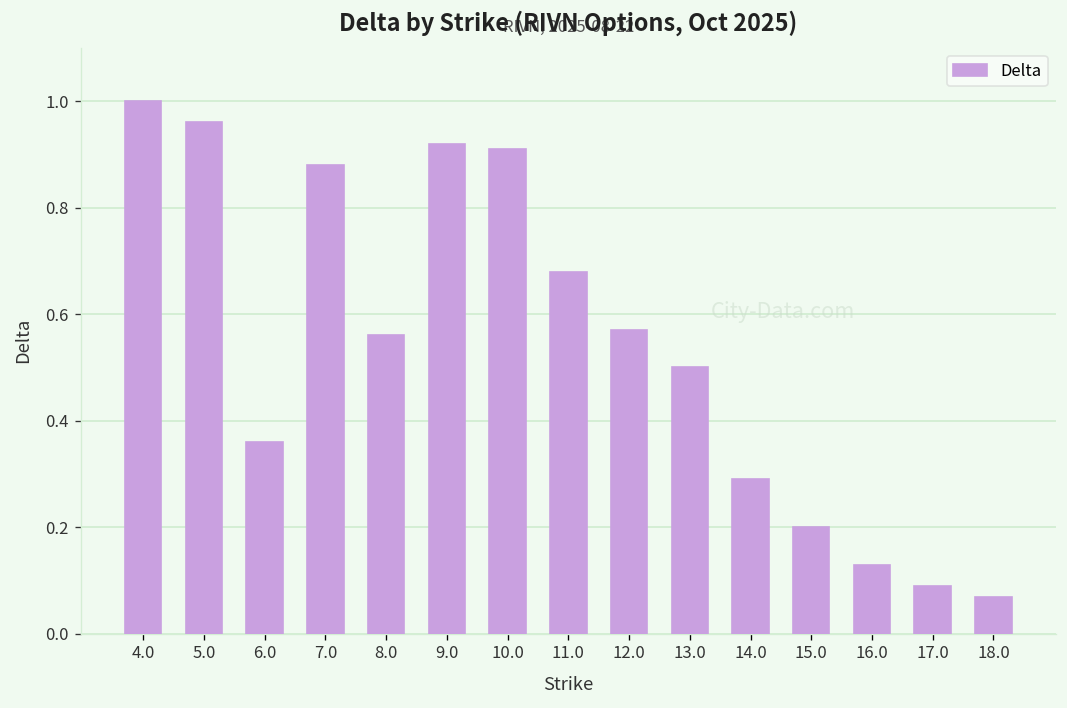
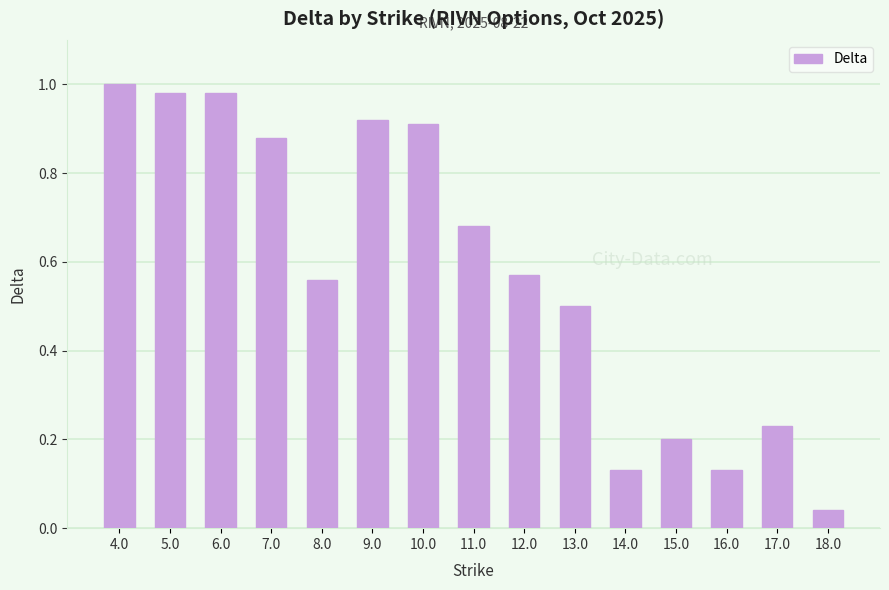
  {
    "4.0": 1.00,
-   "5.0": 0.96,
-   "6.0": 0.36,
+   "5.0": 0.98,
+   "6.0": 0.98,
    "7.0": 0.88,
    "8.0": 0.56,
    "9.0": 0.92,
    "10.0": 0.91,
    "11.0": 0.68,
    "12.0": 0.57,
    "13.0": 0.50,
-   "14.0": 0.29,
+   "14.0": 0.13,
    "15.0": 0.20,
    "16.0": 0.13,
-   "17.0": 0.09,
-   "18.0": 0.07
+   "17.0": 0.23,
+   "18.0": 0.04
  }
